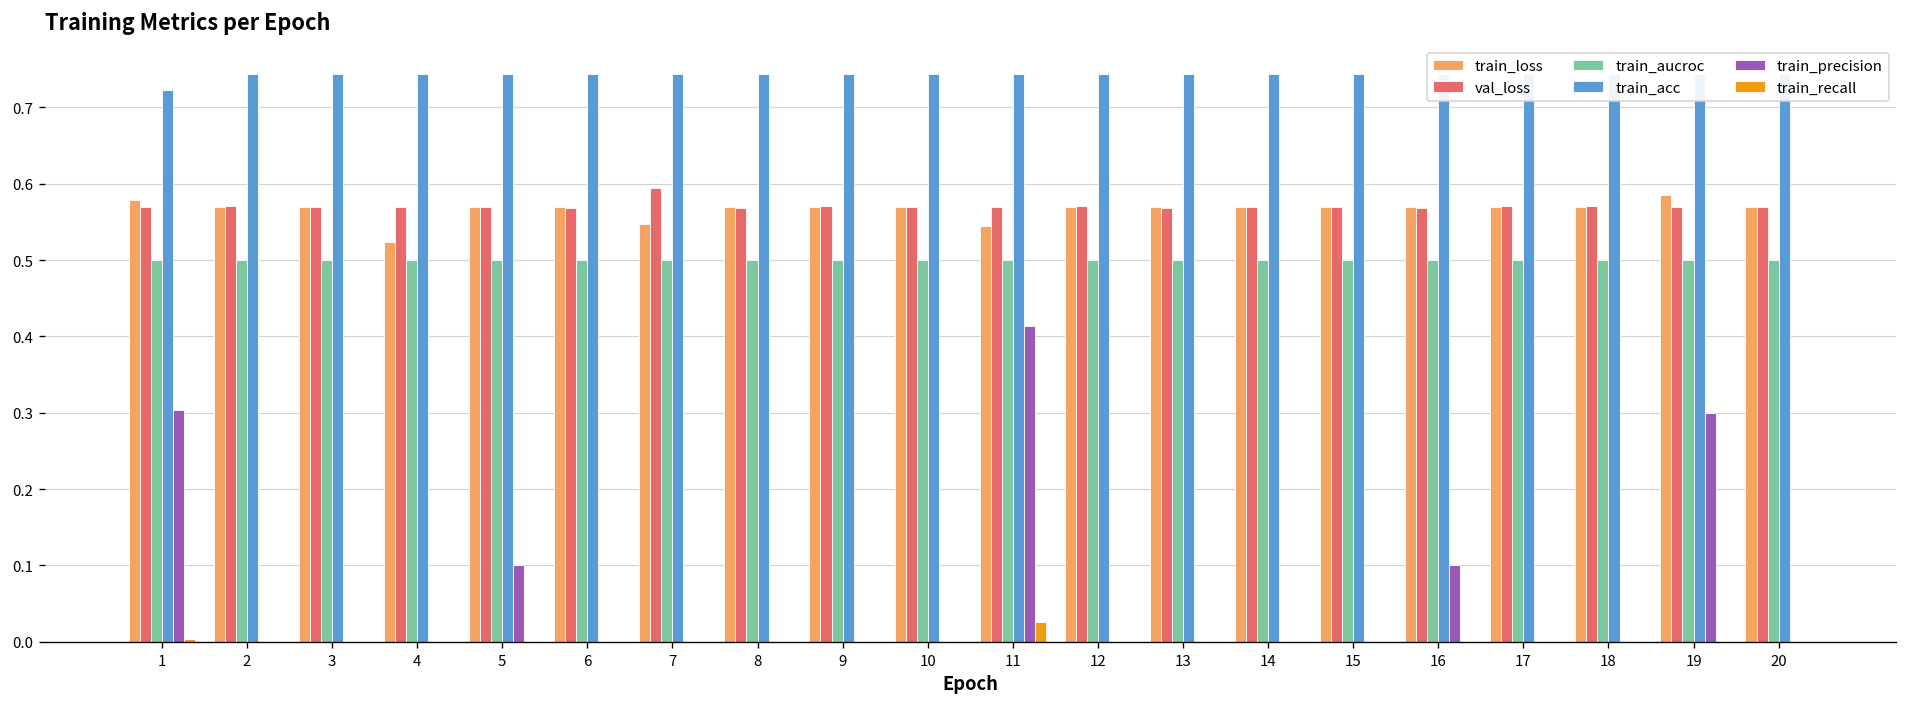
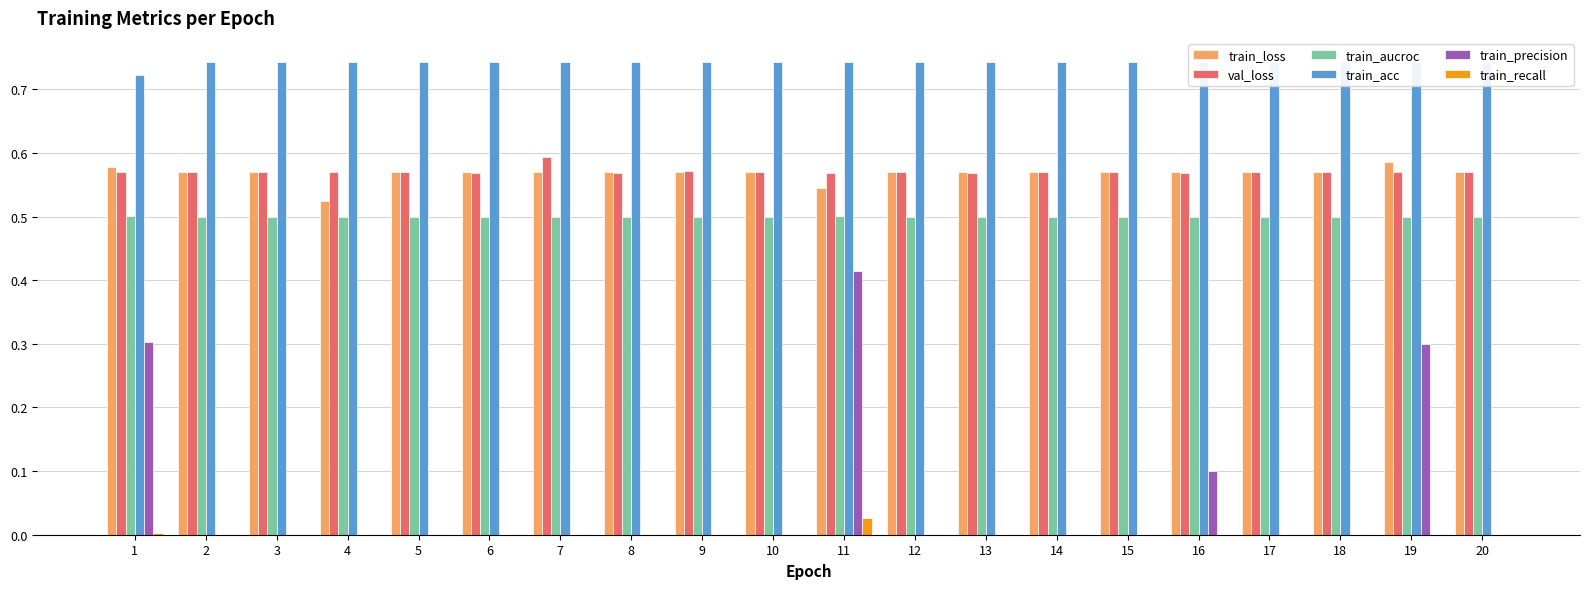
  {
    "train_loss": {
      "1": 0.58,
      "2": 0.57,
      "3": 0.57,
      "4": 0.52,
      "5": 0.57,
      "6": 0.57,
-     "7": 0.55,
+     "7": 0.57,
      "8": 0.57,
      "9": 0.57,
      "10": 0.57,
      "11": 0.54,
      "12": 0.57,
      "13": 0.57,
      "14": 0.57,
      "15": 0.57,
      "16": 0.57,
      "17": 0.57,
      "18": 0.57,
      "19": 0.59,
      "20": 0.57
    },
    "val_loss": {
      "1": 0.57,
      "2": 0.57,
      "3": 0.57,
      "4": 0.57,
      "5": 0.57,
      "6": 0.57,
      "7": 0.59,
      "8": 0.57,
      "9": 0.57,
      "10": 0.57,
      "11": 0.57,
      "12": 0.57,
      "13": 0.57,
      "14": 0.57,
      "15": 0.57,
      "16": 0.57,
      "17": 0.57,
      "18": 0.57,
      "19": 0.57,
      "20": 0.57
    },
    "train_aucroc": {
      "1": 0.50,
      "2": 0.50,
      "3": 0.50,
      "4": 0.50,
      "5": 0.50,
      "6": 0.50,
      "7": 0.50,
      "8": 0.50,
      "9": 0.50,
      "10": 0.50,
      "11": 0.50,
      "12": 0.50,
      "13": 0.50,
      "14": 0.50,
      "15": 0.50,
      "16": 0.50,
      "17": 0.50,
      "18": 0.50,
      "19": 0.50,
      "20": 0.50
    },
    "train_acc": {
      "1": 0.72,
      "2": 0.74,
      "3": 0.74,
      "4": 0.74,
      "5": 0.74,
      "6": 0.74,
      "7": 0.74,
      "8": 0.74,
      "9": 0.74,
      "10": 0.74,
      "11": 0.74,
      "12": 0.74,
      "13": 0.74,
      "14": 0.74,
      "15": 0.74
    },
    "train_precision": {
      "1": 0.3,
      "2": 0.0,
      "3": 0.0,
      "4": 0.0,
-     "5": 0.1,
+     "5": 0.0,
      "6": 0.0,
      "7": 0.0,
      "8": 0.0,
      "9": 0.0,
      "10": 0.0,
      "11": 0.41,
      "12": 0.0,
      "13": 0.0,
      "14": 0.0,
      "15": 0.0,
      "16": 0.1,
      "17": 0.0,
      "18": 0.0,
      "19": 0.3,
      "20": 0.0
    },
    "train_recall": {
      "2": 0.00,
      "3": 0.00,
      "4": 0.00,
      "5": 0.00,
      "6": 0.00,
      "7": 0.00,
      "8": 0.00,
      "9": 0.00,
      "10": 0.00,
      "11": 0.03,
      "12": 0.00,
      "13": 0.00,
      "14": 0.00,
      "15": 0.00,
      "16": 0.00,
      "17": 0.00,
      "18": 0.00,
      "19": 0.00,
      "20": 0.00
    }
  }
